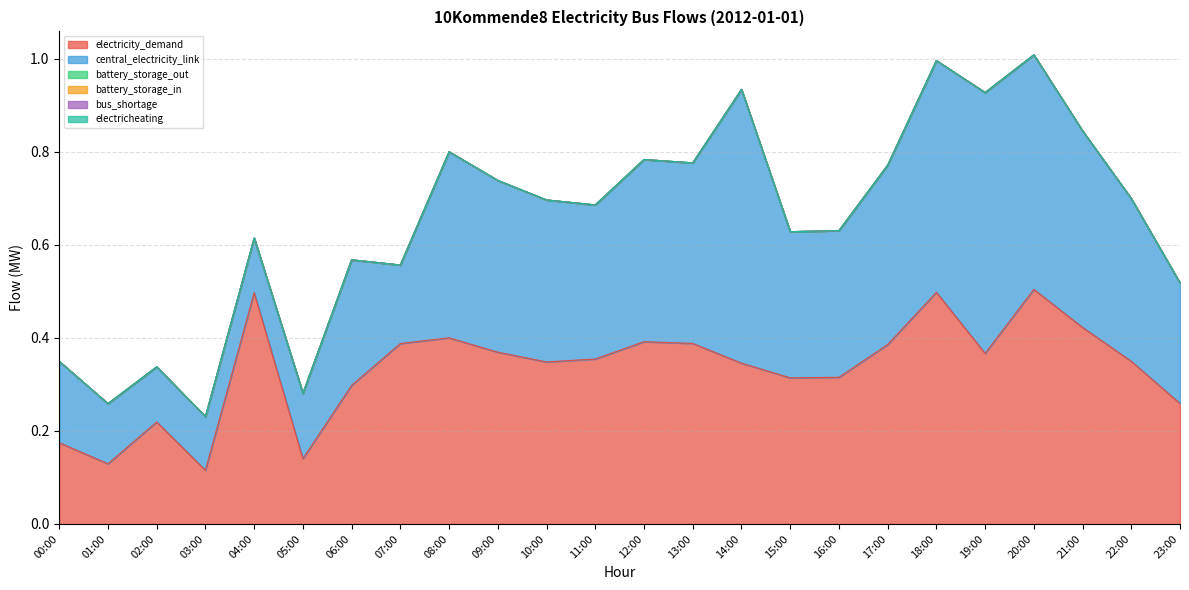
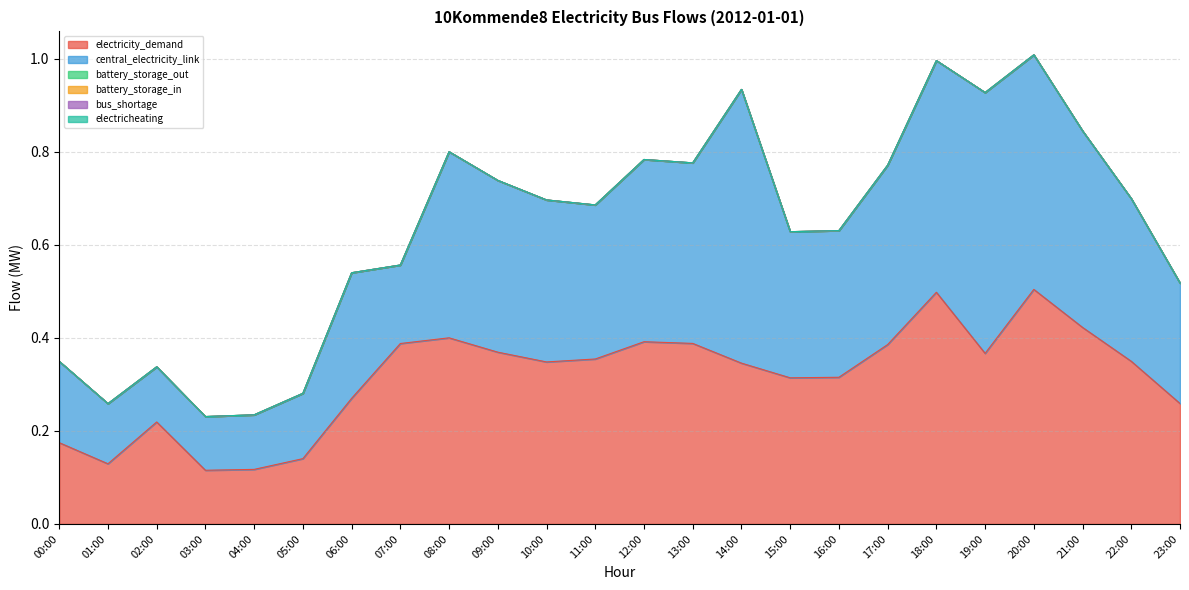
  {
    "electricity_demand": {
      "00:00": 0.17,
      "01:00": 0.13,
      "02:00": 0.22,
      "03:00": 0.12,
-     "04:00": 0.50,
+     "04:00": 0.12,
      "05:00": 0.14,
-     "06:00": 0.30,
+     "06:00": 0.27,
      "07:00": 0.39,
      "08:00": 0.40,
      "09:00": 0.37,
      "10:00": 0.35,
      "11:00": 0.35,
      "12:00": 0.39,
      "13:00": 0.39,
      "14:00": 0.35,
      "15:00": 0.31,
      "16:00": 0.32,
      "17:00": 0.39,
      "18:00": 0.50,
      "19:00": 0.37,
      "20:00": 0.50,
      "21:00": 0.42,
      "22:00": 0.35,
      "23:00": 0.26
    }
  }
